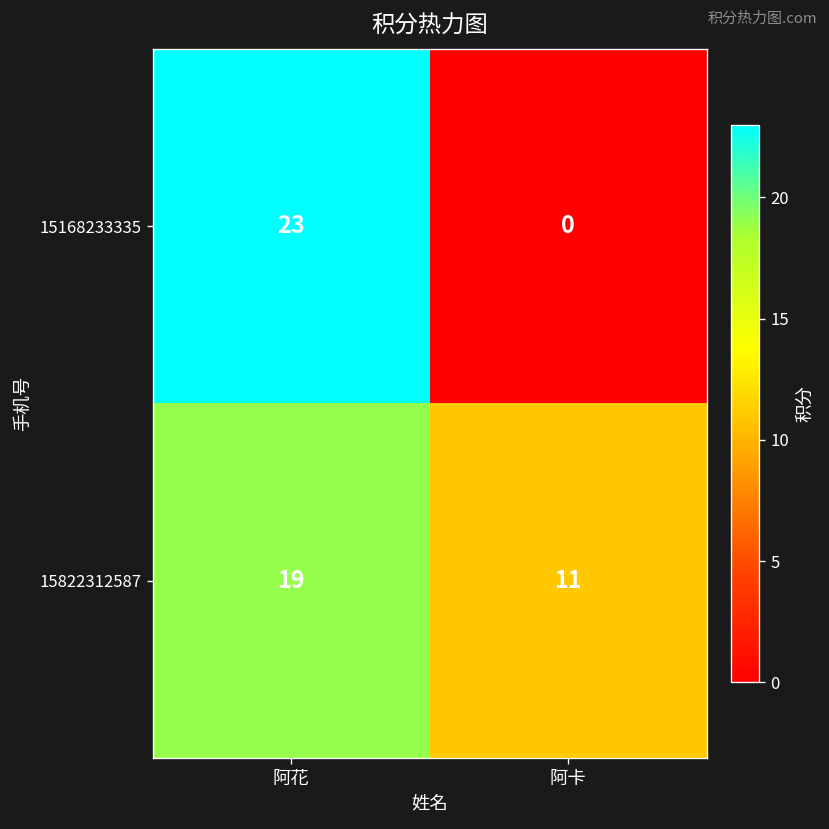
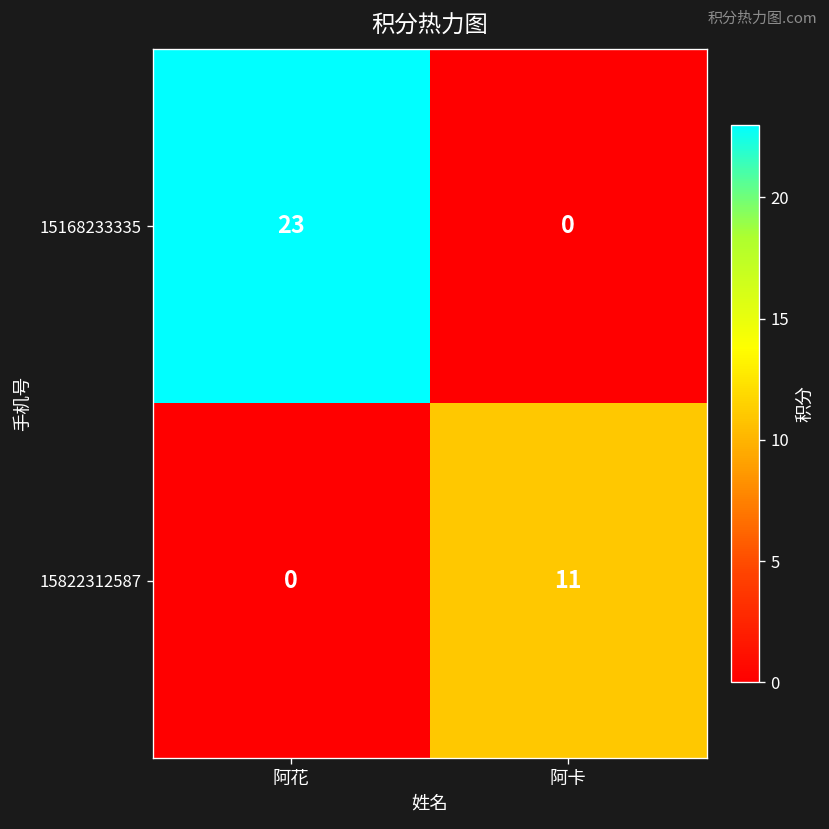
  {
    "15168233335": {
      "阿花": 23,
      "阿卡": 0
    },
    "15822312587": {
-     "阿花": 19,
+     "阿花": 0,
      "阿卡": 11
    }
  }
